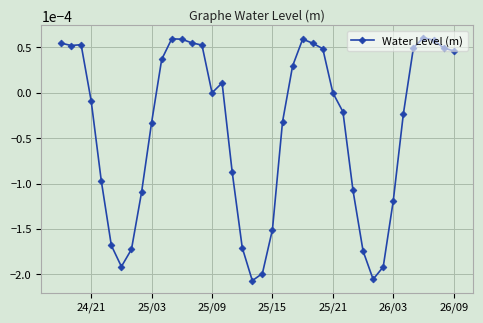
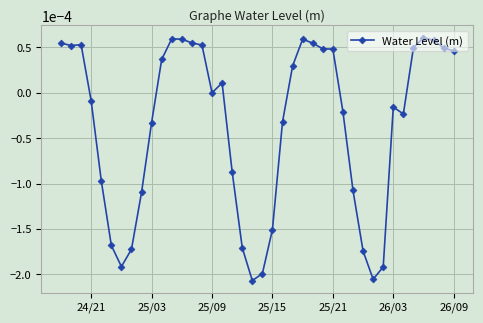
  {
    "24/21": -0.00001,
    "25/03": -0.00003,
    "25/09": 0.00000,
    "25/15": -0.00015,
-   "25/21": 0.00000,
-   "26/03": -0.00012,
+   "25/21": 0.00005,
+   "26/03": -0.00002,
    "26/09": 0.00005
  }
